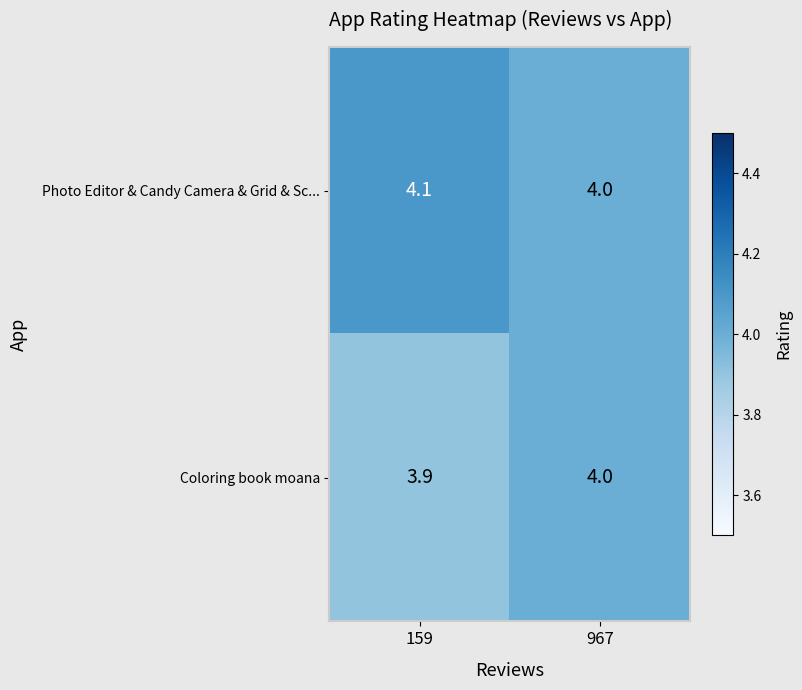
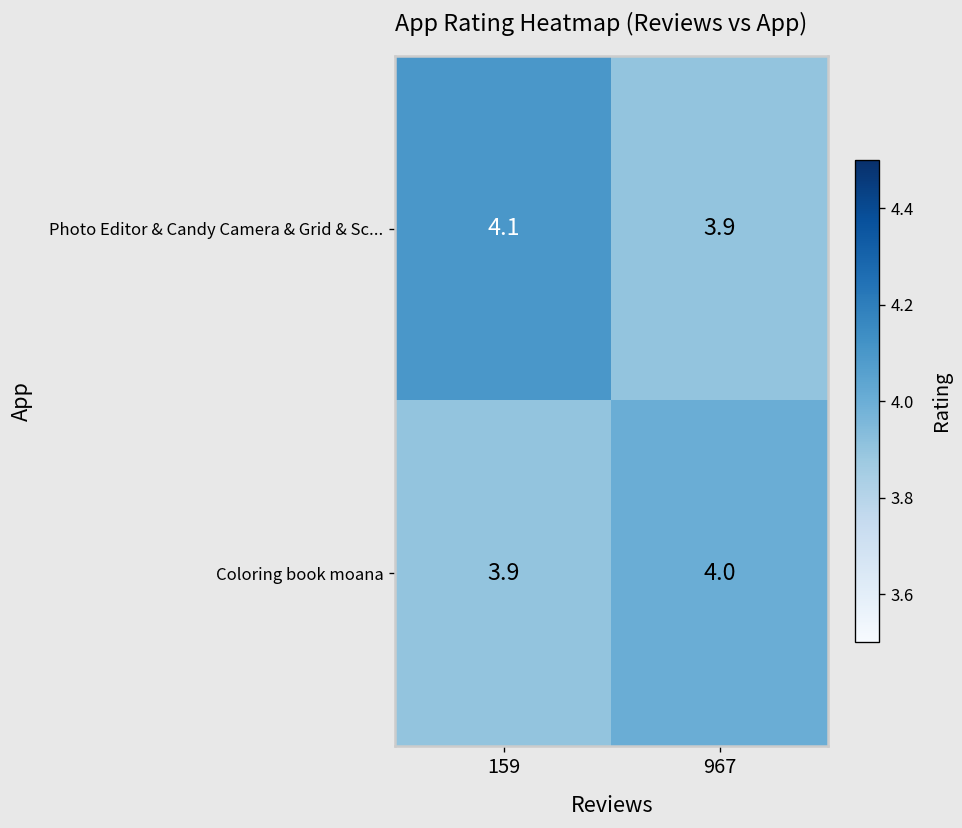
  {
    "Photo Editor & Candy Camera & Grid & Sc...": {
      "159": 4.1,
-     "967": 4.0
+     "967": 3.9
    },
    "Coloring book moana": {
      "159": 3.9,
      "967": 4.0
    }
  }
